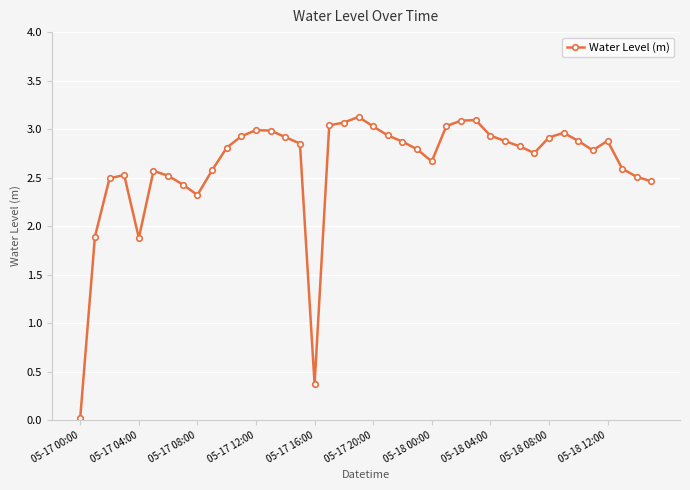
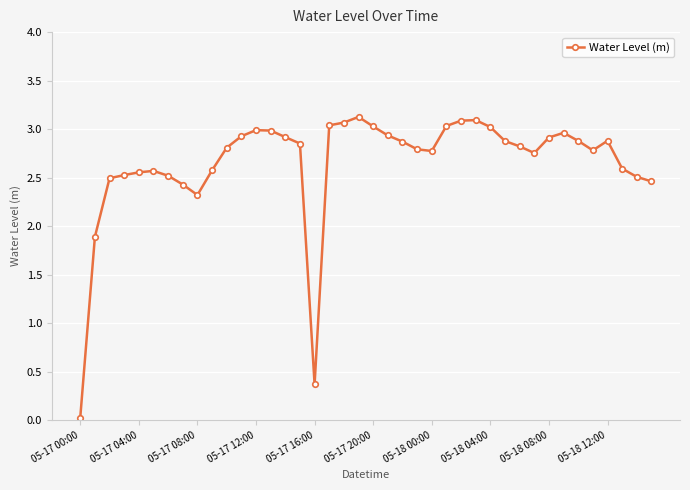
  {
    "05-17 00:00": 0.0,
-   "05-17 04:00": 1.9,
+   "05-17 04:00": 2.6,
    "05-17 08:00": 2.3,
    "05-17 12:00": 3.0,
    "05-17 16:00": 0.4,
    "05-17 20:00": 3.0,
-   "05-18 00:00": 2.7,
-   "05-18 04:00": 2.9,
+   "05-18 00:00": 2.8,
+   "05-18 04:00": 3.0,
    "05-18 08:00": 2.9,
    "05-18 12:00": 2.9
  }
